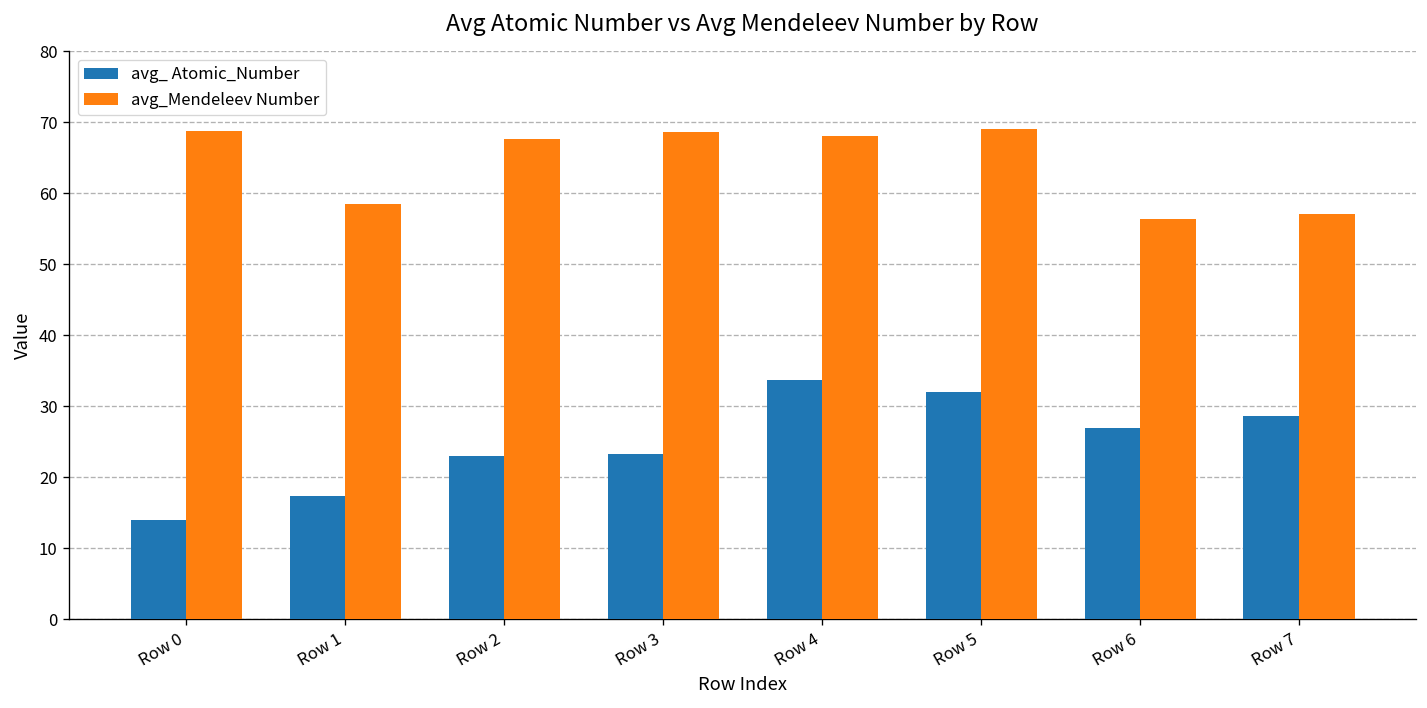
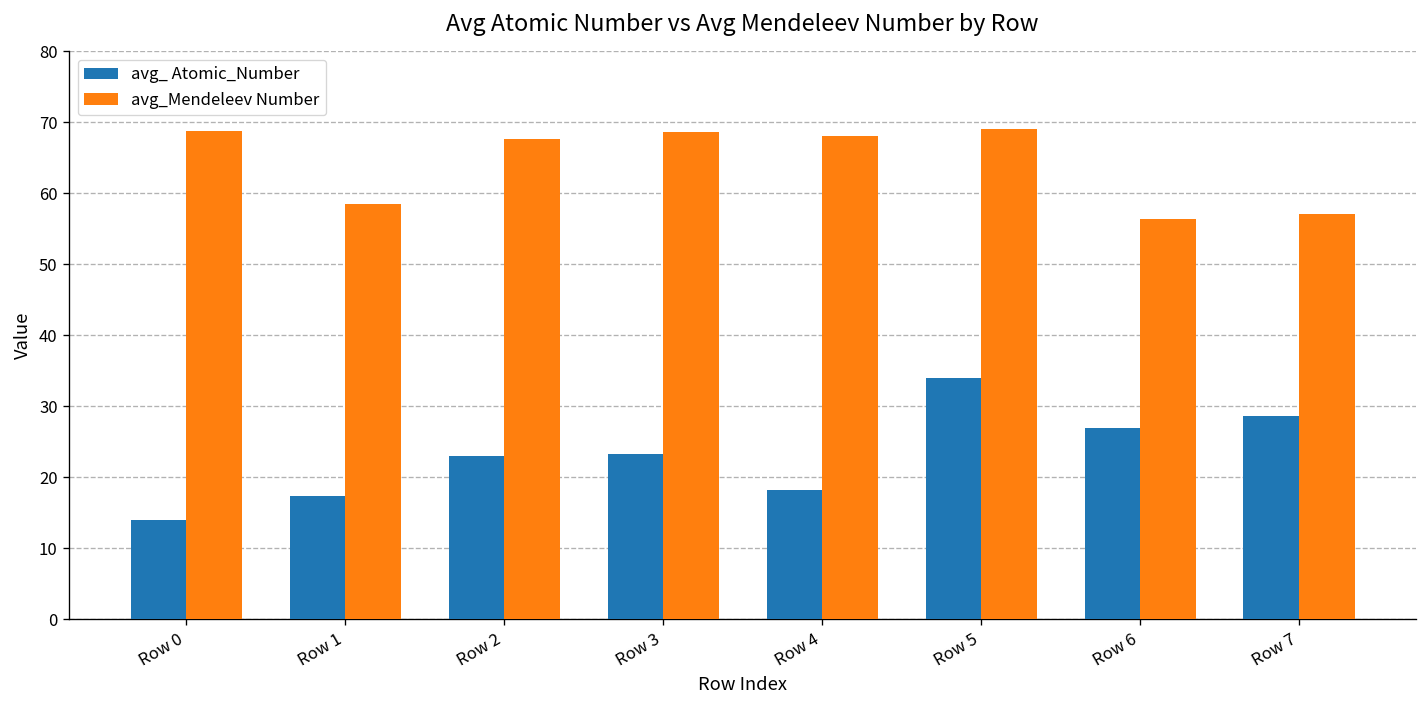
  {
    "avg_ Atomic_Number": {
      "Row 0": 14,
      "Row 1": 17,
      "Row 2": 23,
      "Row 3": 23,
-     "Row 4": 34,
-     "Row 5": 32,
+     "Row 4": 18,
+     "Row 5": 34,
      "Row 6": 27,
      "Row 7": 29
    },
    "avg_Mendeleev Number": {
      "Row 0": 69,
      "Row 1": 58,
      "Row 2": 68,
      "Row 3": 69,
      "Row 4": 68,
      "Row 5": 69,
      "Row 6": 56,
      "Row 7": 57
    }
  }
